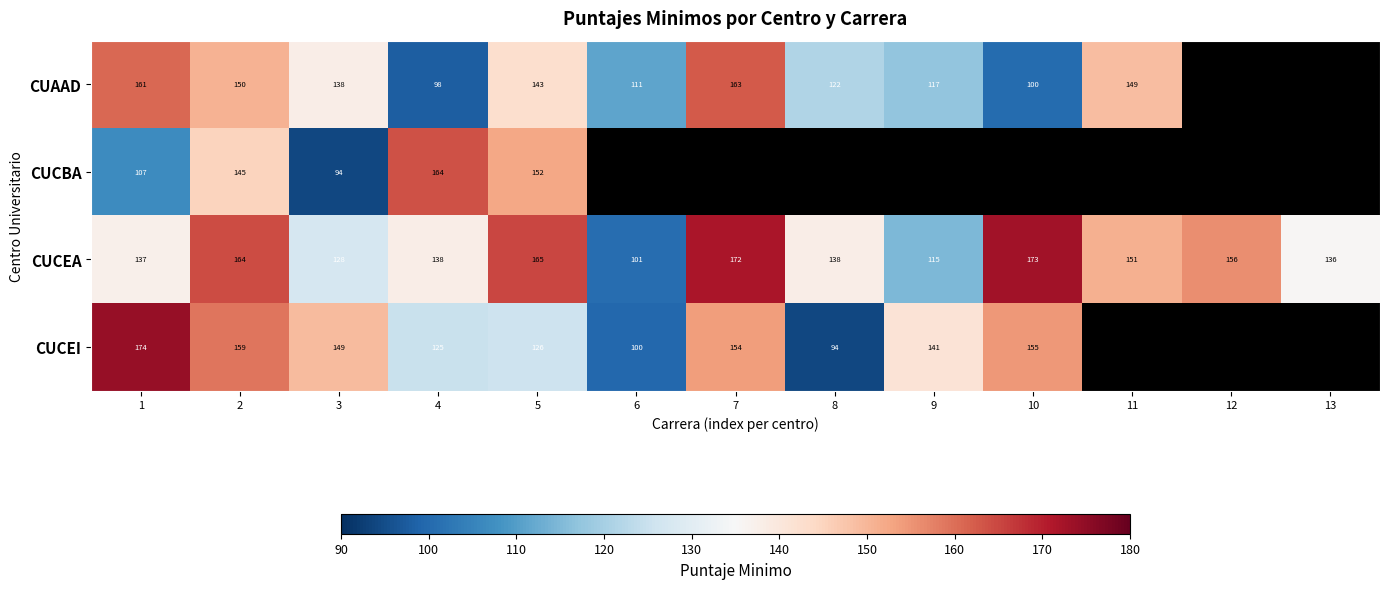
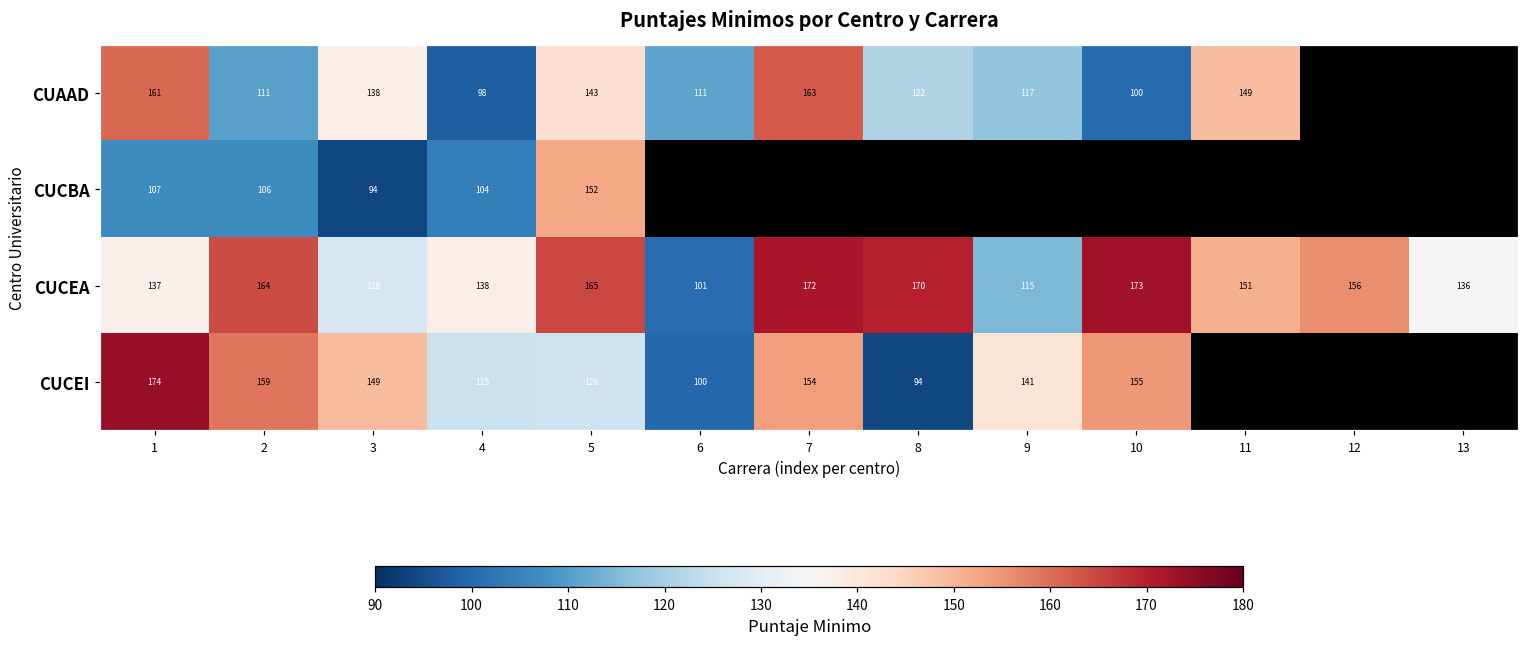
  {
    "CUAAD": {
      "1": 161,
-     "2": 150,
+     "2": 111,
      "3": 138,
      "4": 98,
      "5": 143,
      "6": 111,
      "7": 163,
      "8": 122,
      "9": 117,
      "10": 100,
      "11": 149
    },
    "CUCBA": {
      "1": 107,
-     "2": 145,
+     "2": 106,
      "3": 94,
-     "4": 164,
+     "4": 104,
      "5": 152
    },
    "CUCEA": {
      "1": 137,
      "2": 164,
      "4": 138,
      "5": 165,
      "6": 101,
      "7": 172,
-     "8": 138,
+     "8": 170,
      "9": 115,
      "10": 173,
      "11": 151,
      "12": 156,
      "13": 136
    },
    "CUCEI": {
      "1": 174,
      "2": 159,
      "3": 149,
      "4": 125,
      "5": 126,
      "6": 100,
      "7": 154,
      "8": 94,
      "9": 141,
      "10": 155
    }
  }
